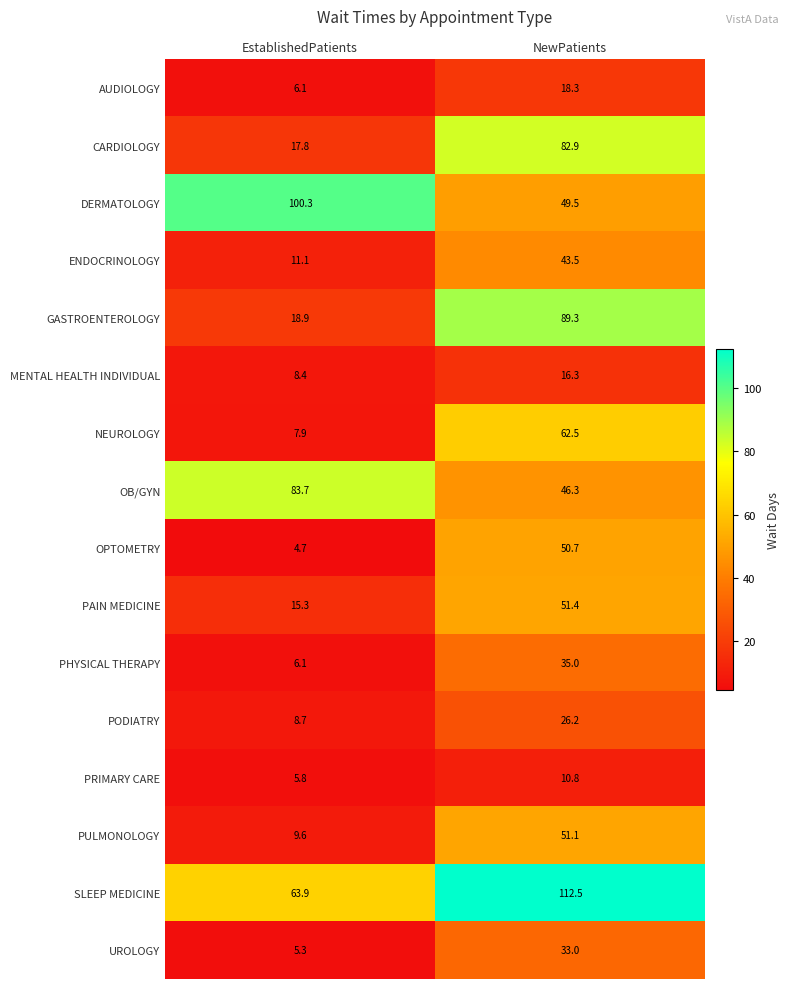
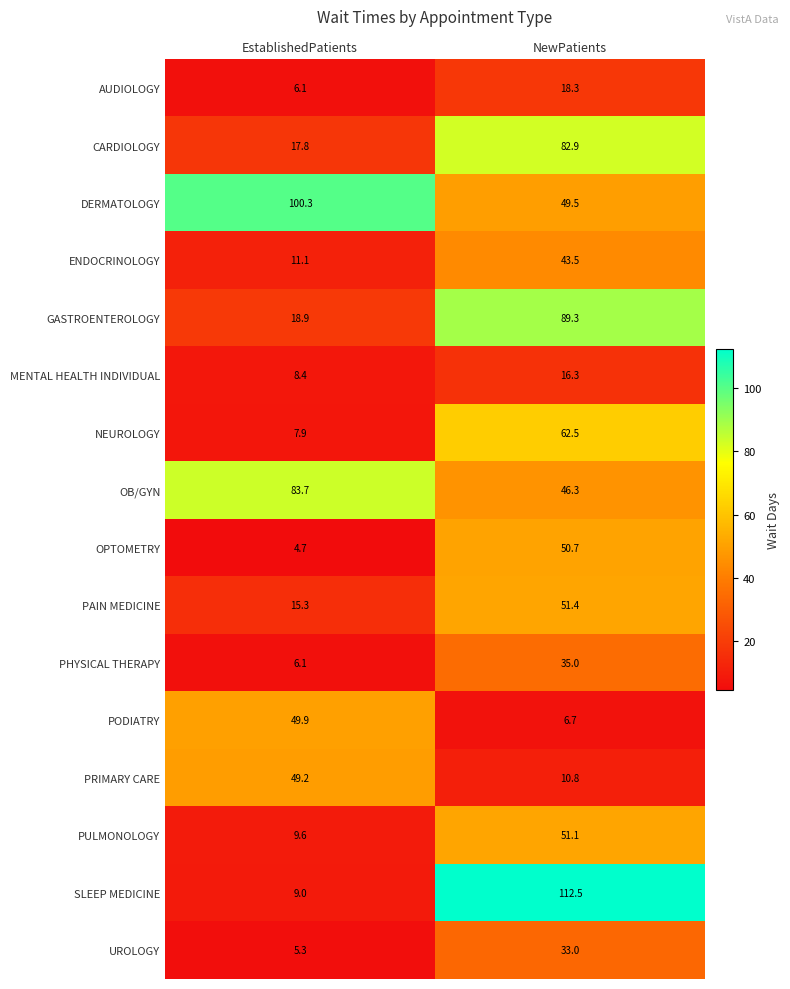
  {
    "AUDIOLOGY": {
      "EstablishedPatients": 6.1,
      "NewPatients": 18.3
    },
    "CARDIOLOGY": {
      "EstablishedPatients": 17.8,
      "NewPatients": 82.9
    },
    "DERMATOLOGY": {
      "EstablishedPatients": 100.3,
      "NewPatients": 49.5
    },
    "ENDOCRINOLOGY": {
      "EstablishedPatients": 11.1,
      "NewPatients": 43.5
    },
    "GASTROENTEROLOGY": {
      "EstablishedPatients": 18.9,
      "NewPatients": 89.3
    },
    "MENTAL HEALTH INDIVIDUAL": {
      "EstablishedPatients": 8.4,
      "NewPatients": 16.3
    },
    "NEUROLOGY": {
      "EstablishedPatients": 7.9,
      "NewPatients": 62.5
    },
    "OB/GYN": {
      "EstablishedPatients": 83.7,
      "NewPatients": 46.3
    },
    "OPTOMETRY": {
      "EstablishedPatients": 4.7,
      "NewPatients": 50.7
    },
    "PAIN MEDICINE": {
      "EstablishedPatients": 15.3,
      "NewPatients": 51.4
    },
    "PHYSICAL THERAPY": {
      "EstablishedPatients": 6.1,
      "NewPatients": 35.0
    },
    "PODIATRY": {
-     "EstablishedPatients": 8.7,
-     "NewPatients": 26.2
+     "EstablishedPatients": 49.9,
+     "NewPatients": 6.7
    },
    "PRIMARY CARE": {
-     "EstablishedPatients": 5.8,
+     "EstablishedPatients": 49.2,
      "NewPatients": 10.8
    },
    "PULMONOLOGY": {
      "EstablishedPatients": 9.6,
      "NewPatients": 51.1
    },
    "SLEEP MEDICINE": {
-     "EstablishedPatients": 63.9,
+     "EstablishedPatients": 9.0,
      "NewPatients": 112.5
    },
    "UROLOGY": {
      "EstablishedPatients": 5.3,
      "NewPatients": 33.0
    }
  }
